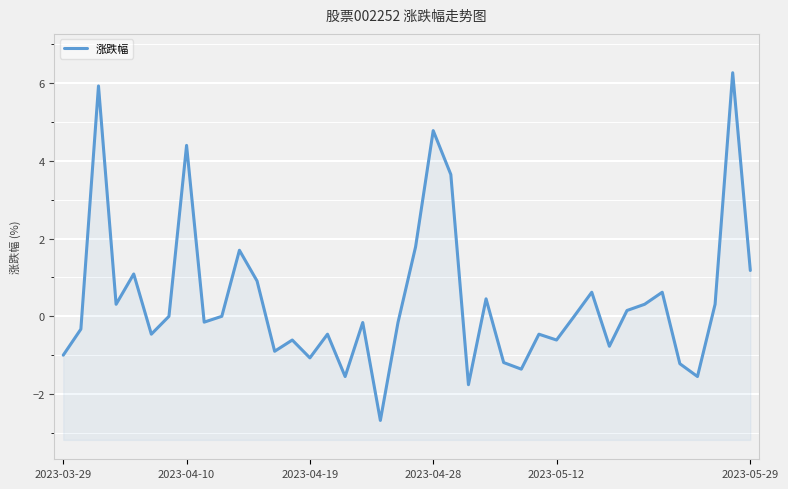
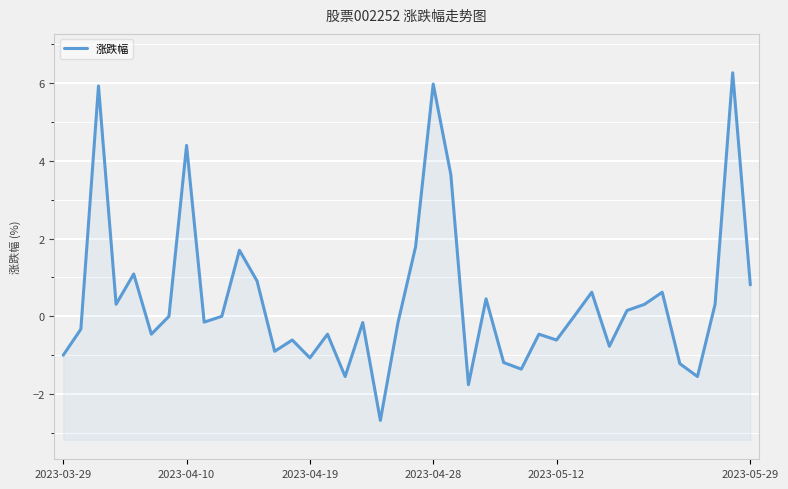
  {
    "2023-03-29": -1.0,
    "2023-04-10": 4.4,
    "2023-04-19": -1.1,
-   "2023-04-28": 4.8,
+   "2023-04-28": 6.0,
    "2023-05-12": -0.6,
-   "2023-05-29": 1.2
+   "2023-05-29": 0.8
  }
